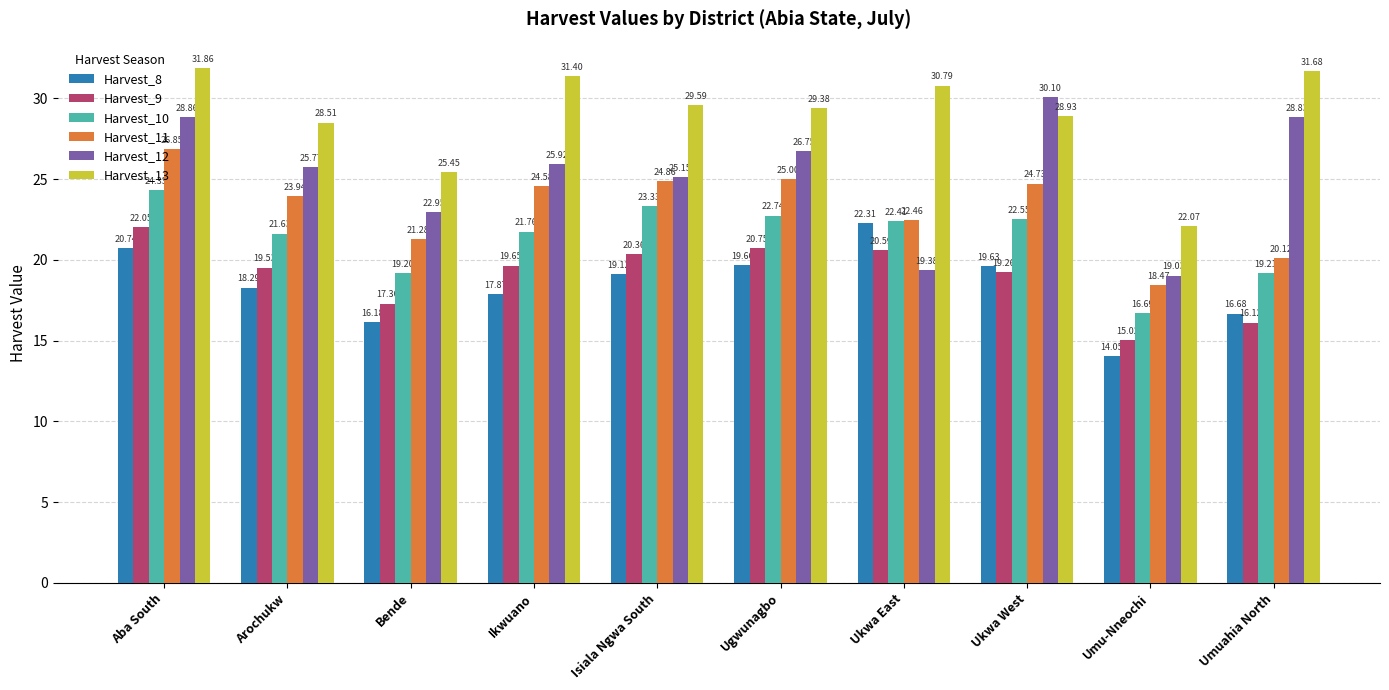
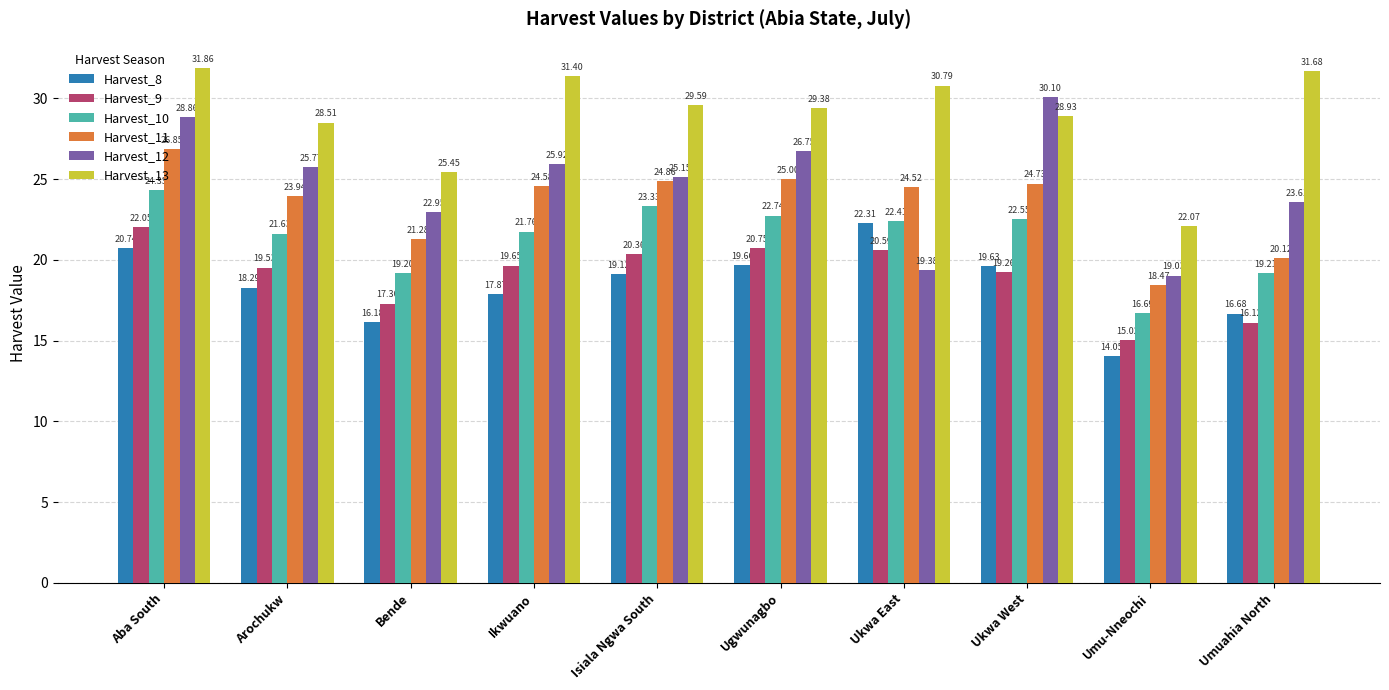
  {
    "Harvest_8": {
      "Aba South": 20.74,
      "Arochukw": 18.29,
      "Bende": 16.18,
      "Ikwuano": 17.87,
      "Isiala Ngwa South": 19.12,
      "Ugwunagbo": 19.66,
      "Ukwa East": 22.31,
      "Ukwa West": 19.63,
      "Umu-Nneochi": 14.05,
      "Umuahia North": 16.68
    },
    "Harvest_9": {
      "Aba South": 22.05,
      "Arochukw": 19.53,
      "Bende": 17.30,
      "Ikwuano": 19.65,
      "Isiala Ngwa South": 20.36,
      "Ugwunagbo": 20.75,
      "Ukwa East": 20.59,
      "Ukwa West": 19.26,
      "Umu-Nneochi": 15.02,
      "Umuahia North": 16.12
    },
    "Harvest_10": {
      "Aba South": 24.33,
      "Arochukw": 21.63,
      "Bende": 19.20,
      "Ikwuano": 21.76,
      "Isiala Ngwa South": 23.33,
      "Ugwunagbo": 22.74,
      "Ukwa East": 22.41,
      "Ukwa West": 22.55,
      "Umu-Nneochi": 16.69,
      "Umuahia North": 19.21
    },
    "Harvest_11": {
      "Aba South": 26.85,
      "Arochukw": 23.94,
      "Bende": 21.28,
      "Ikwuano": 24.58,
      "Ugwunagbo": 25.00,
-     "Ukwa East": 22.46,
+     "Ukwa East": 24.52,
      "Ukwa West": 24.73,
      "Umu-Nneochi": 18.47,
      "Umuahia North": 20.12
    },
    "Harvest_12": {
      "Aba South": 28.86,
      "Arochukw": 25.77,
      "Bende": 22.95,
      "Ikwuano": 25.92,
      "Ugwunagbo": 26.75,
      "Ukwa East": 19.38,
      "Ukwa West": 30.10,
      "Umu-Nneochi": 19.03,
-     "Umuahia North": 28.83
+     "Umuahia North": 23.61
    },
    "Harvest_13": {
      "Aba South": 31.86,
      "Arochukw": 28.51,
      "Bende": 25.45,
      "Ikwuano": 31.40,
      "Isiala Ngwa South": 29.59,
      "Ugwunagbo": 29.38,
      "Ukwa East": 30.79,
      "Ukwa West": 28.93,
      "Umu-Nneochi": 22.07,
      "Umuahia North": 31.68
    }
  }
